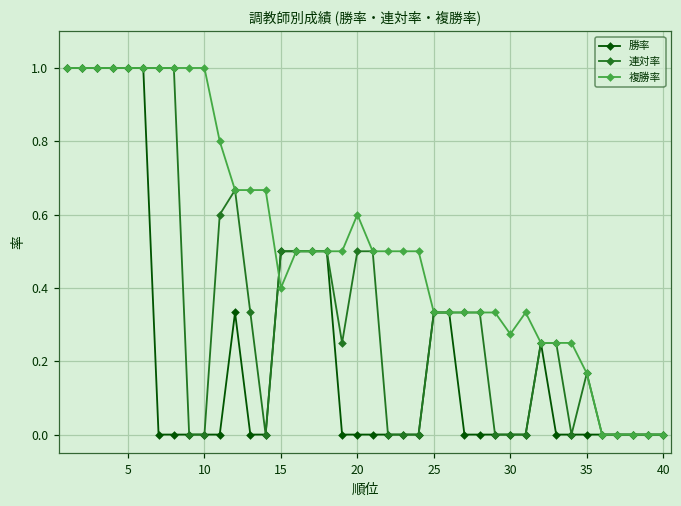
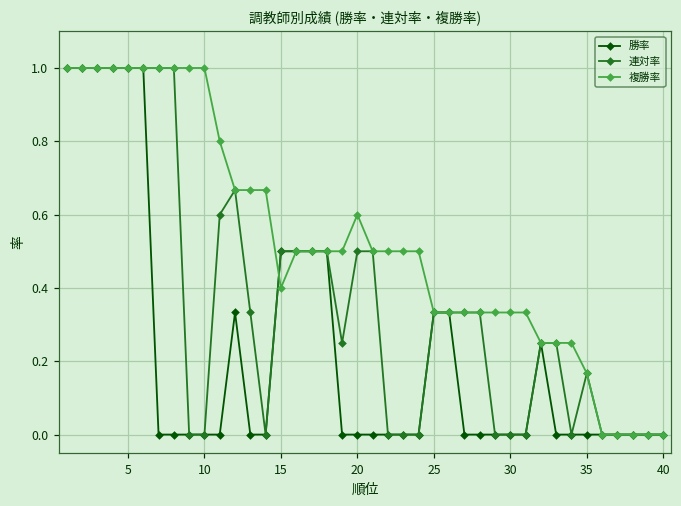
  {
    "複勝率": {
      "10": 1.00,
      "15": 0.40,
      "20": 0.60,
-     "30": 0.27
+     "30": 0.33
    }
  }
